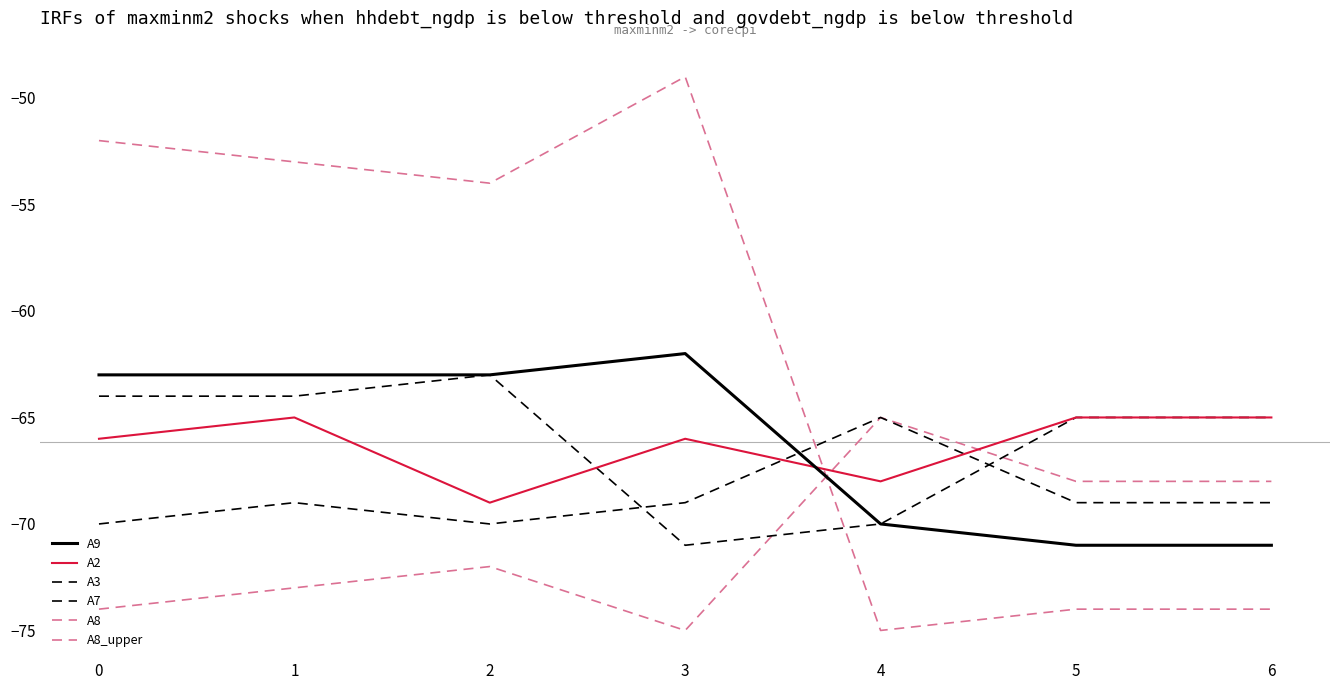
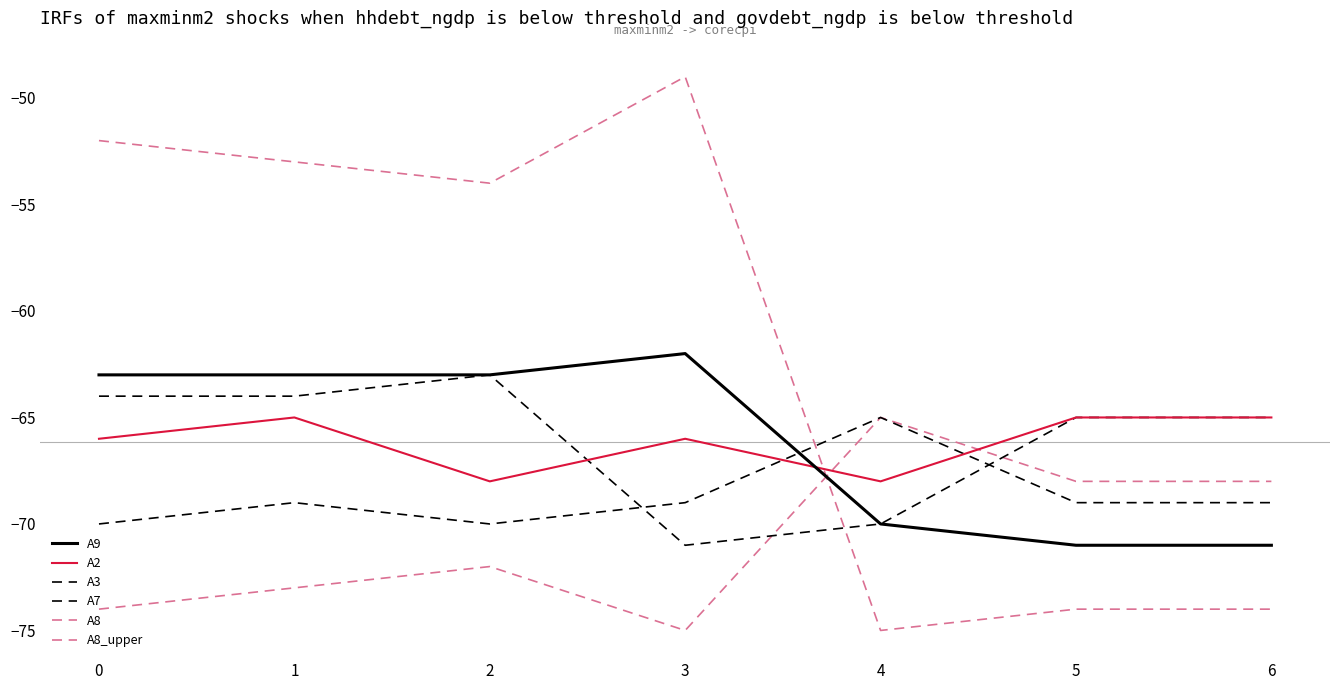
  {
    "A2": {
      "0": -66,
      "1": -65,
-     "2": -69,
+     "2": -68,
      "3": -66,
      "4": -68
    }
  }
